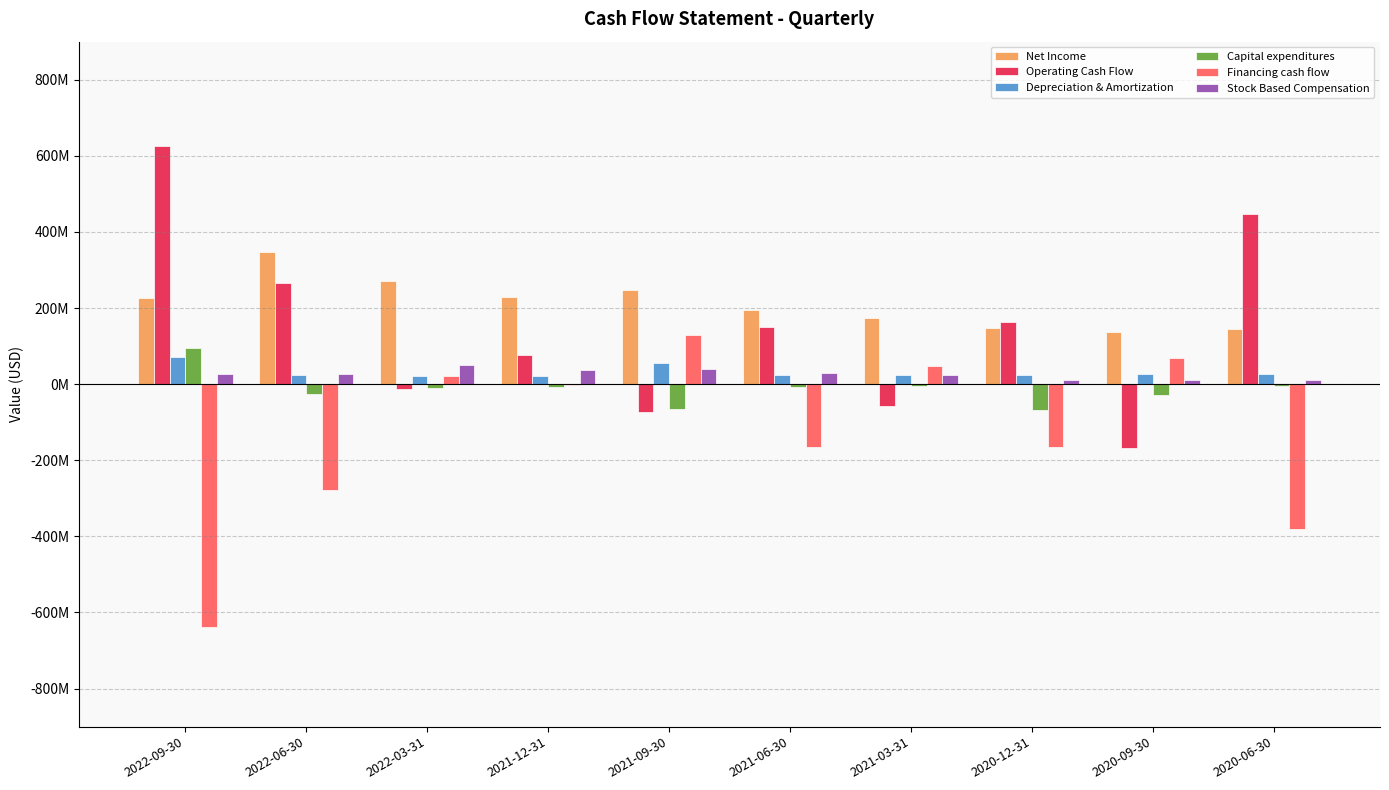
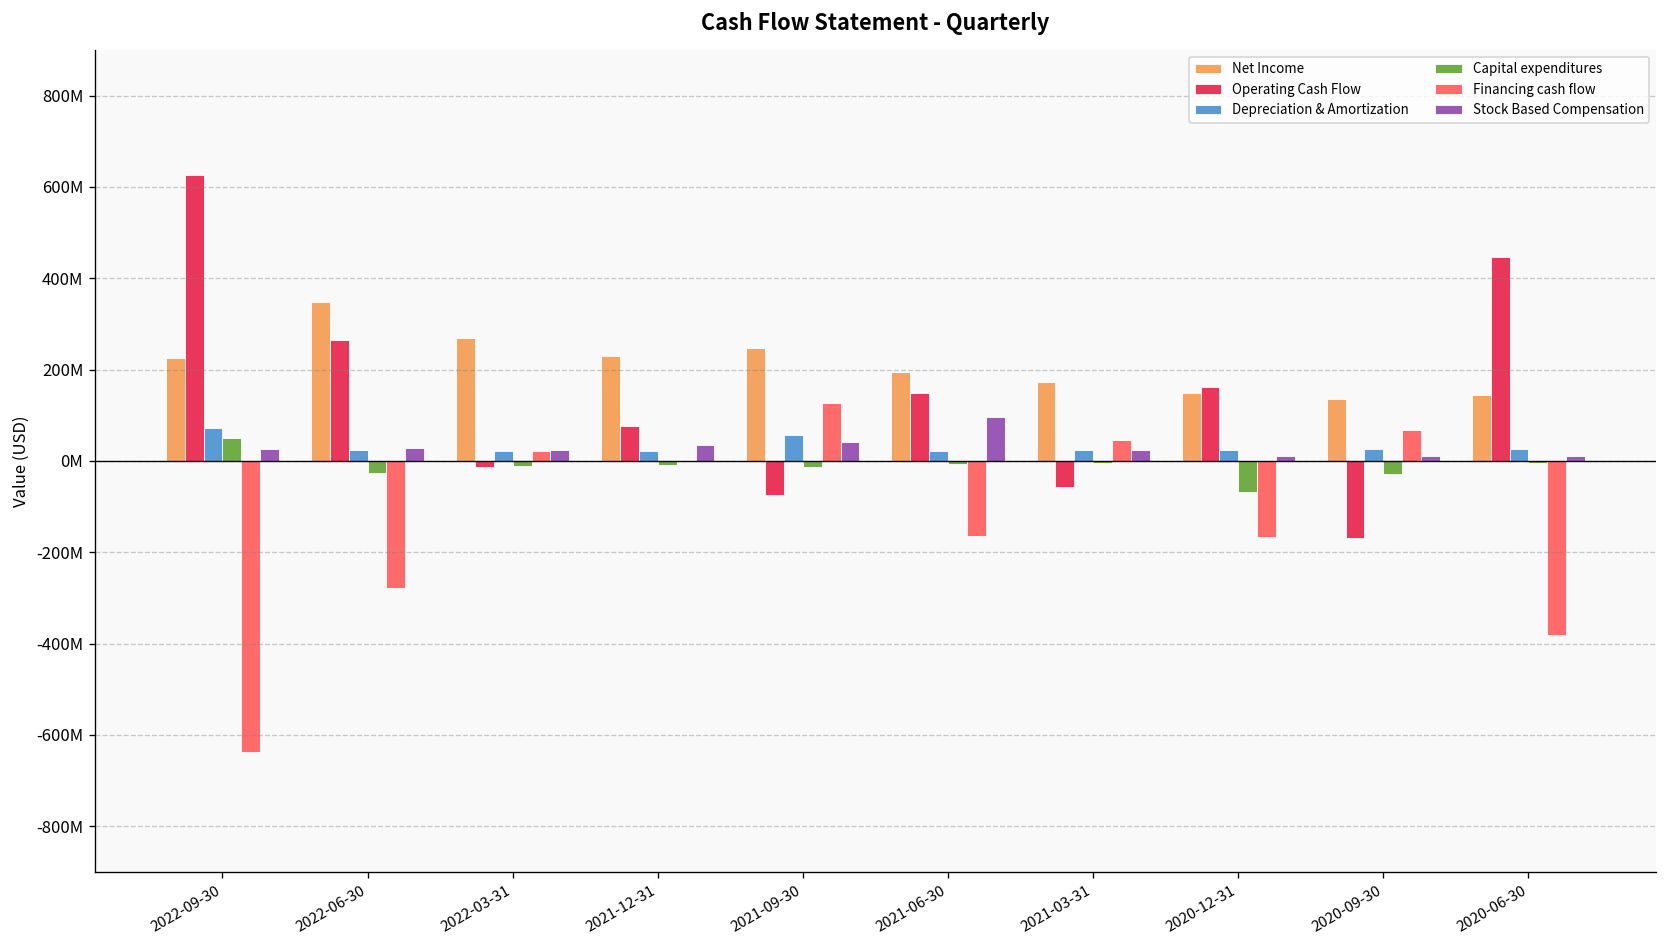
  {
    "Depreciation & Amortization": {
      "2022-09-30": 70000000,
      "2022-06-30": 20000000,
      "2022-03-31": 20000000,
      "2021-12-31": 20000000,
      "2021-09-30": 60000000,
      "2021-06-30": 20000000,
      "2021-03-31": 20000000,
      "2020-12-31": 20000000,
      "2020-09-30": 30000000,
      "2020-06-30": 30000000
    },
    "Capital expenditures": {
-     "2022-09-30": 90000000,
+     "2022-09-30": 50000000,
      "2022-06-30": -30000000,
      "2022-03-31": -10000000,
      "2021-12-31": -10000000,
-     "2021-09-30": -70000000,
+     "2021-09-30": -10000000,
      "2021-06-30": -10000000,
      "2020-12-31": -70000000,
      "2020-09-30": -30000000
    },
    "Stock Based Compensation": {
      "2022-09-30": 30000000,
      "2022-06-30": 30000000,
-     "2022-03-31": 50000000,
+     "2022-03-31": 20000000,
      "2021-12-31": 40000000,
      "2021-09-30": 40000000,
-     "2021-06-30": 30000000,
+     "2021-06-30": 100000000,
      "2021-03-31": 20000000,
      "2020-12-31": 10000000,
      "2020-09-30": 10000000,
      "2020-06-30": 10000000
    }
  }
